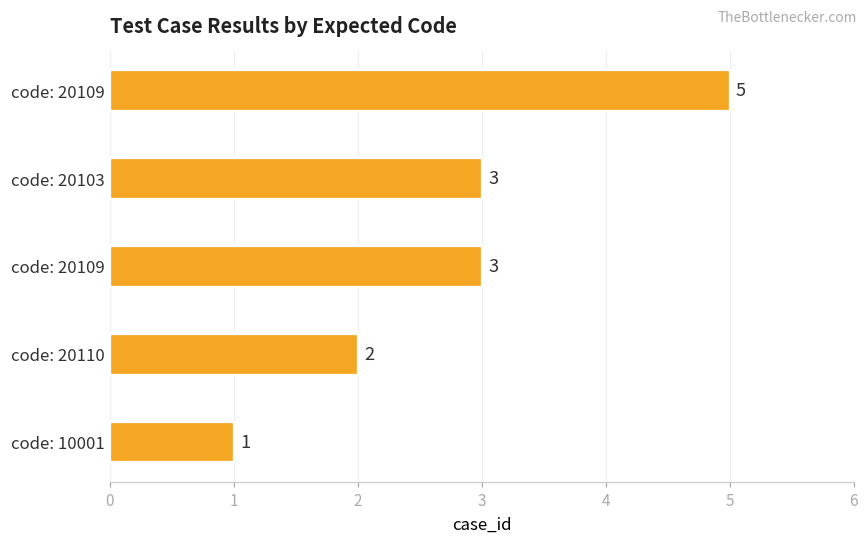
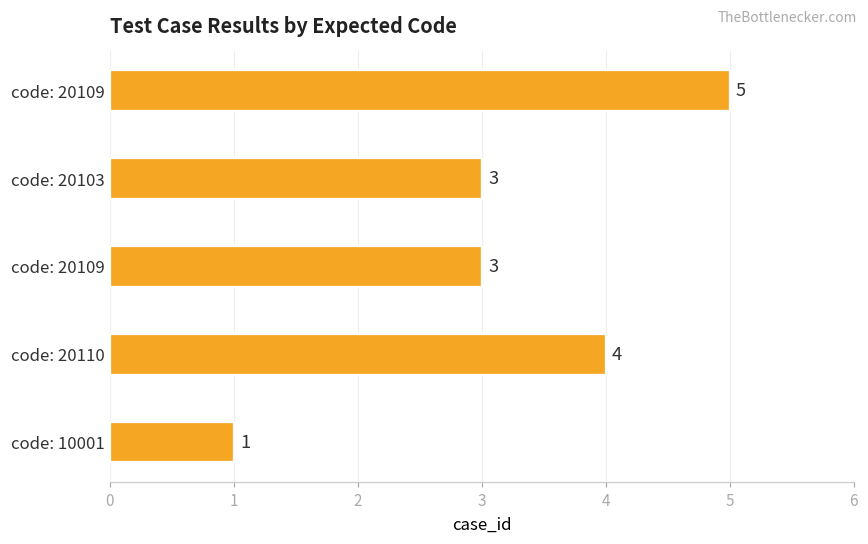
  {
    "code: 20103": 3,
-   "code: 20110": 2,
+   "code: 20110": 4,
    "code: 10001": 1
  }
